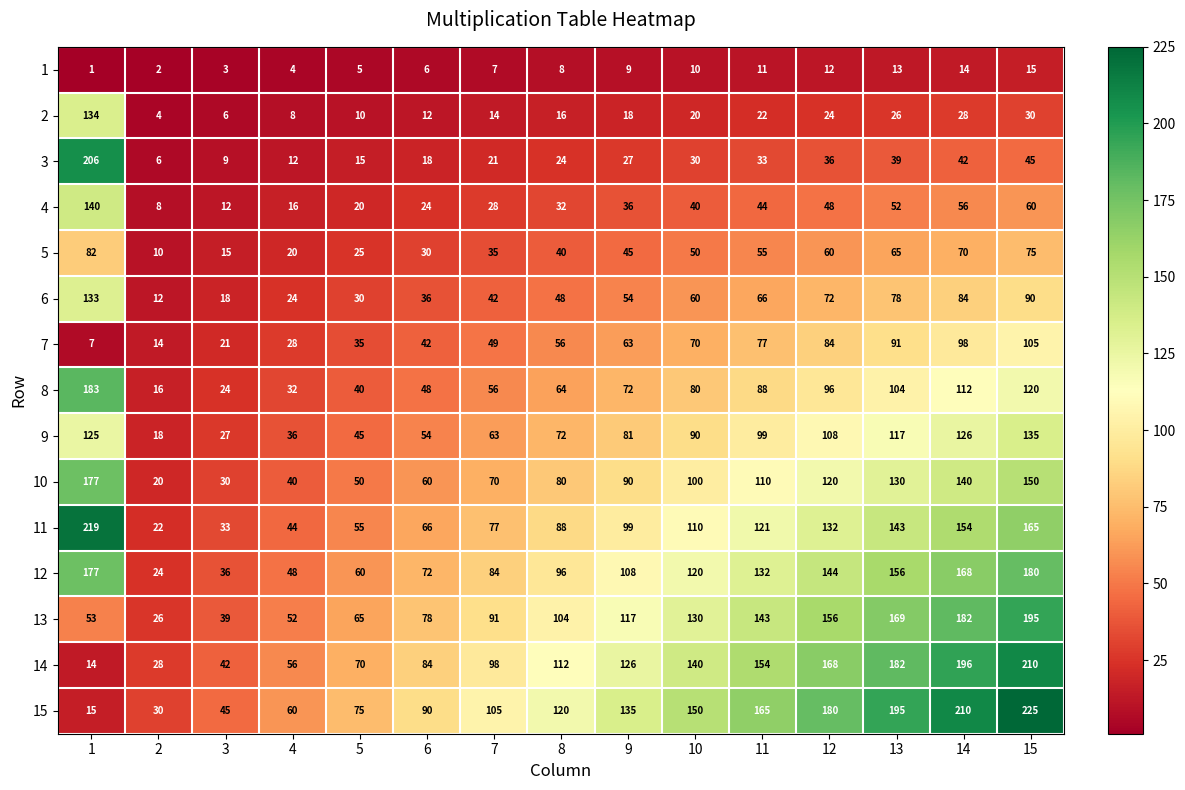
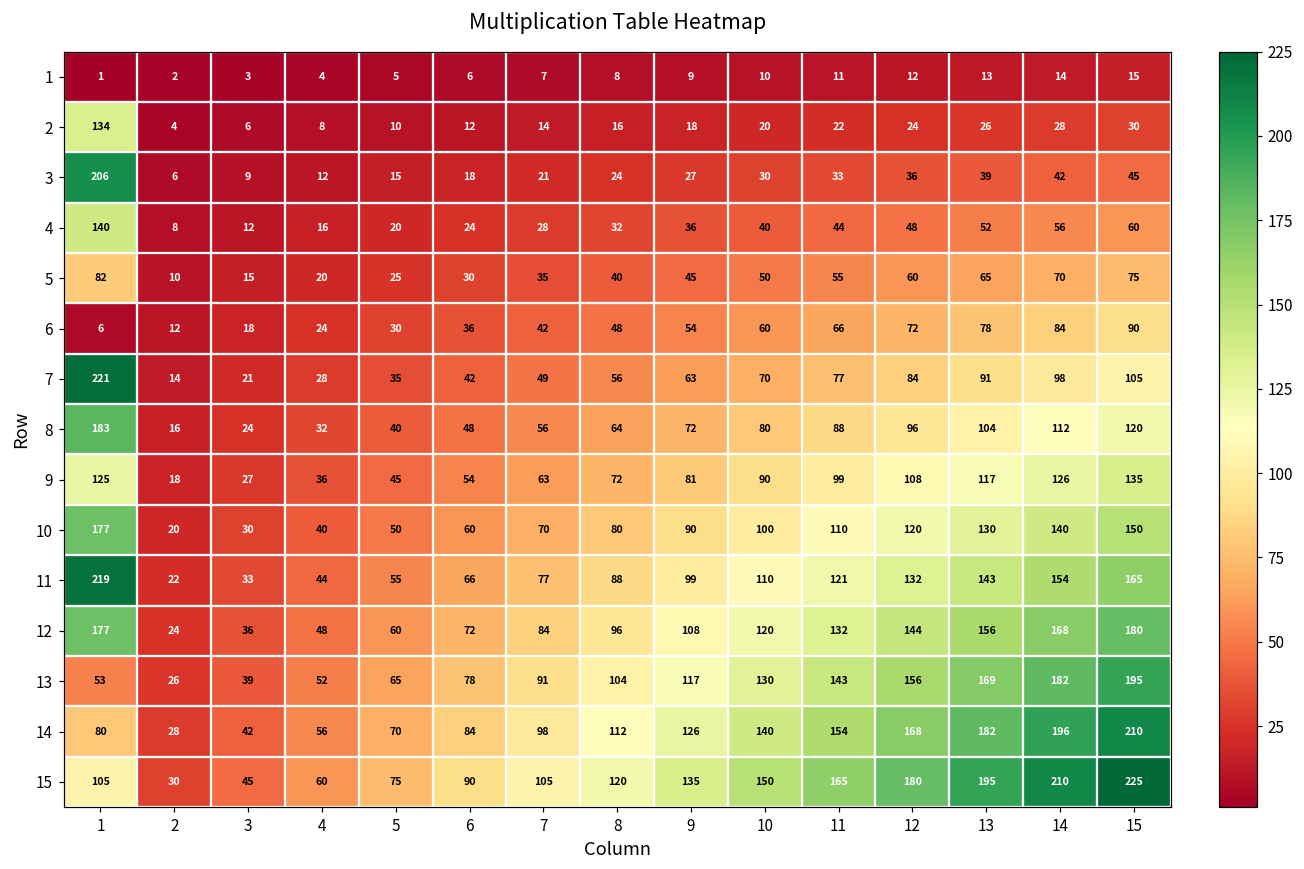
  {
    "6": {
-     "1": 133,
+     "1": 6,
      "2": 12,
      "3": 18,
      "4": 24,
      "5": 30,
      "6": 36,
      "7": 42,
      "8": 48,
      "9": 54,
      "10": 60,
      "11": 66,
      "12": 72,
      "13": 78,
      "14": 84,
      "15": 90
    },
    "7": {
-     "1": 7,
+     "1": 221,
      "2": 14,
      "3": 21,
      "4": 28,
      "5": 35,
      "6": 42,
      "7": 49,
      "8": 56,
      "9": 63,
      "10": 70,
      "11": 77,
      "12": 84,
      "13": 91,
      "14": 98,
      "15": 105
    },
    "14": {
-     "1": 14,
+     "1": 80,
      "2": 28,
      "3": 42,
      "4": 56,
      "5": 70,
      "6": 84,
      "7": 98,
      "8": 112,
      "9": 126,
      "10": 140,
      "11": 154,
      "12": 168,
      "13": 182,
      "14": 196,
      "15": 210
    },
    "15": {
-     "1": 15,
+     "1": 105,
      "2": 30,
      "3": 45,
      "4": 60,
      "5": 75,
      "6": 90,
      "7": 105,
      "8": 120,
      "9": 135,
      "10": 150,
      "11": 165,
      "12": 180,
      "13": 195,
      "14": 210,
      "15": 225
    }
  }
